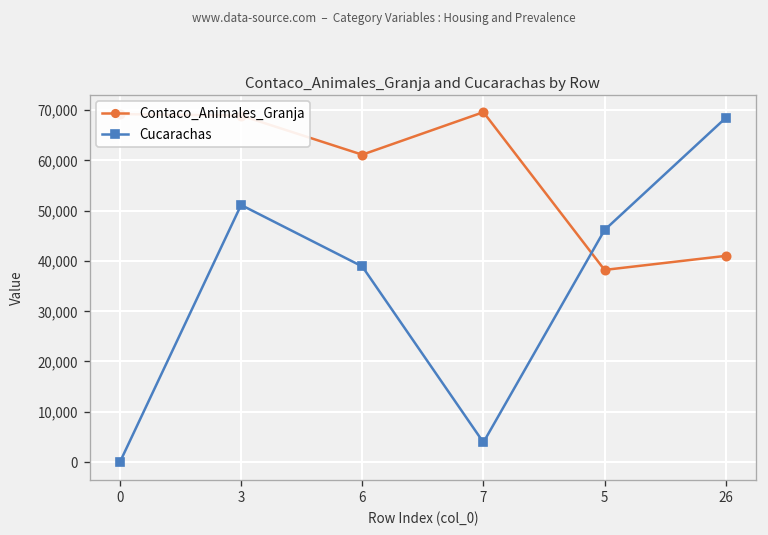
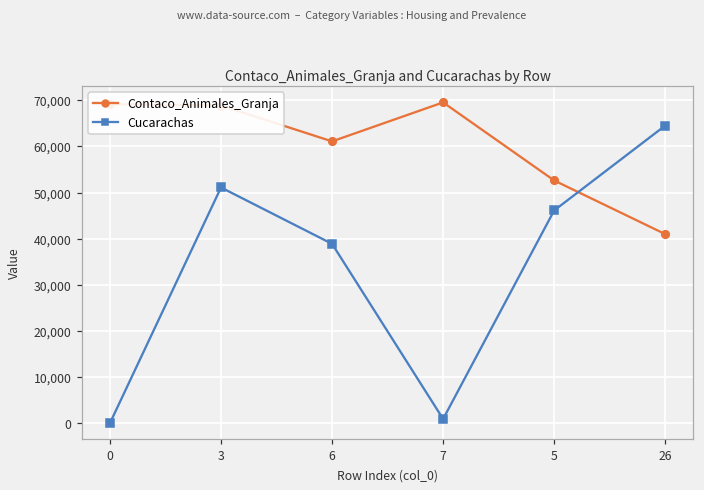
  {
    "Contaco_Animales_Granja": {
      "6": "61,000",
      "7": "70,000",
-     "5": "38,000",
+     "5": "53,000",
      "26": "41,000"
    },
    "Cucarachas": {
      "0": "0",
      "3": "51,000",
      "6": "39,000",
-     "7": "4,000",
+     "7": "1,000",
      "5": "46,000",
-     "26": "68,000"
+     "26": "65,000"
    }
  }
